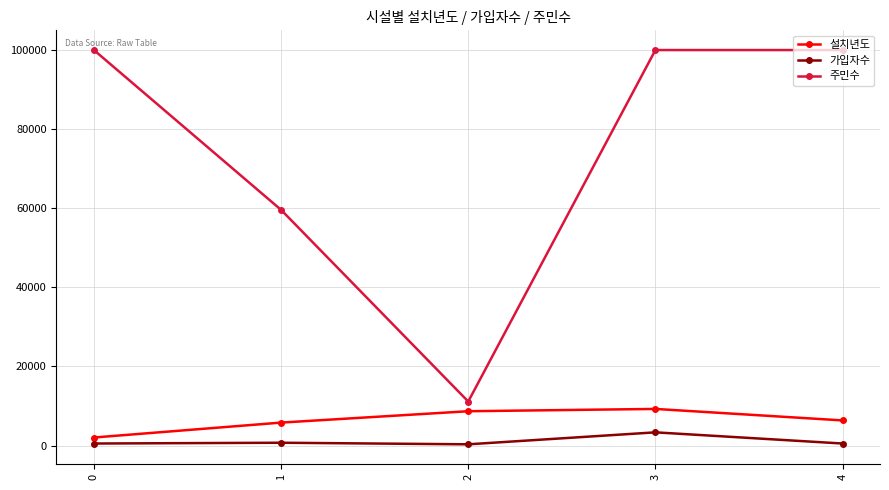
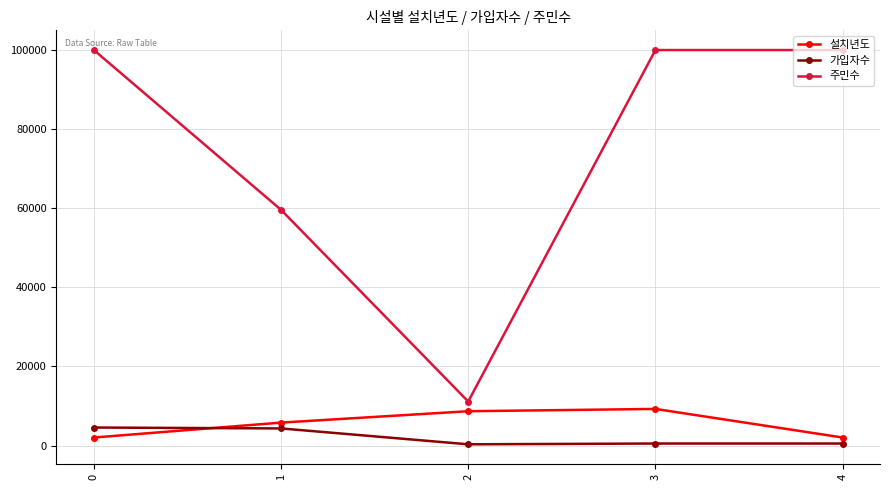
  {
    "설치년도": {
      "0": 2000,
      "1": 6000,
      "2": 9000,
      "3": 9000,
-     "4": 6000
+     "4": 2000
    },
    "가입자수": {
-     "0": 1000,
-     "1": 1000,
+     "0": 5000,
+     "1": 4000,
      "2": 0,
-     "3": 3000,
+     "3": 1000,
      "4": 1000
    },
    "주민수": {
      "0": 100000,
      "1": 60000,
      "2": 11000,
      "3": 100000
    }
  }
